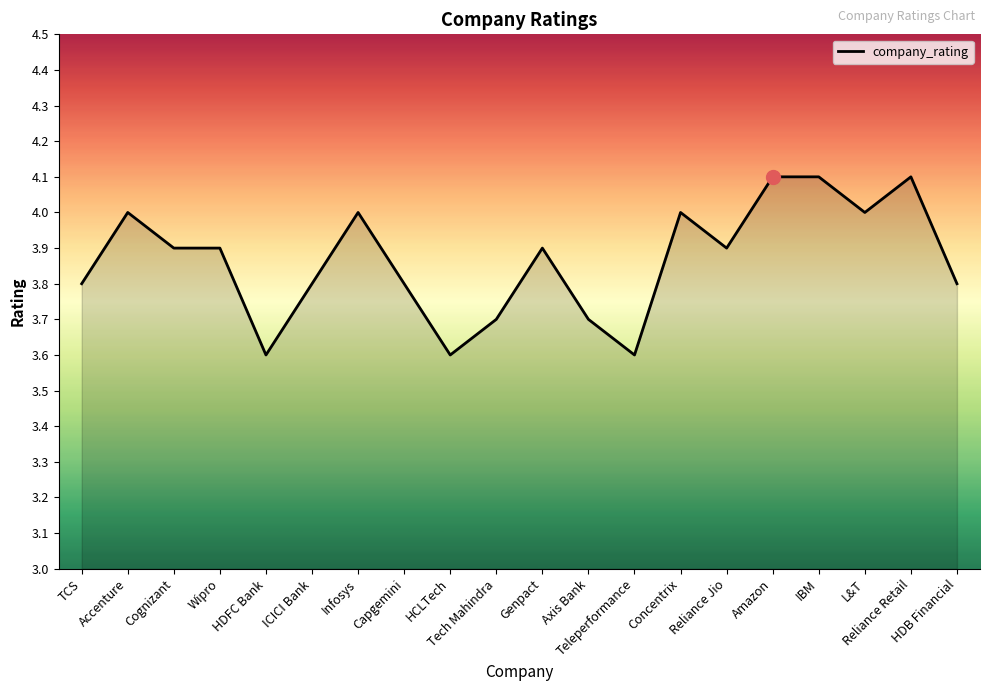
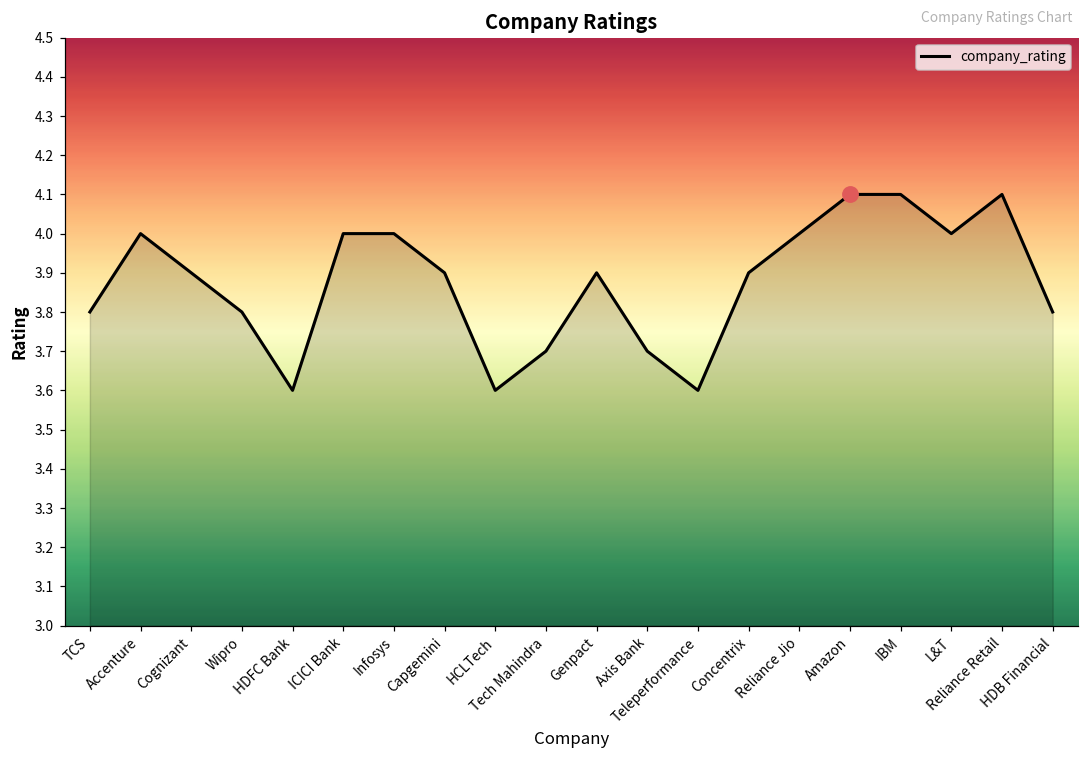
  {
    "company_rating": {
      "TCS": 3.8,
      "Accenture": 4.0,
      "Cognizant": 3.9,
-     "Wipro": 3.9,
+     "Wipro": 3.8,
      "HDFC Bank": 3.6,
-     "ICICI Bank": 3.8,
+     "ICICI Bank": 4.0,
      "Infosys": 4.0,
-     "Capgemini": 3.8,
+     "Capgemini": 3.9,
      "HCLTech": 3.6,
      "Tech Mahindra": 3.7,
      "Genpact": 3.9,
      "Axis Bank": 3.7,
      "Teleperformance": 3.6,
-     "Concentrix": 4.0,
-     "Reliance Jio": 3.9,
+     "Concentrix": 3.9,
+     "Reliance Jio": 4.0,
      "IBM": 4.1,
      "L&T": 4.0,
      "Reliance Retail": 4.1,
      "HDB Financial": 3.8
    }
  }
